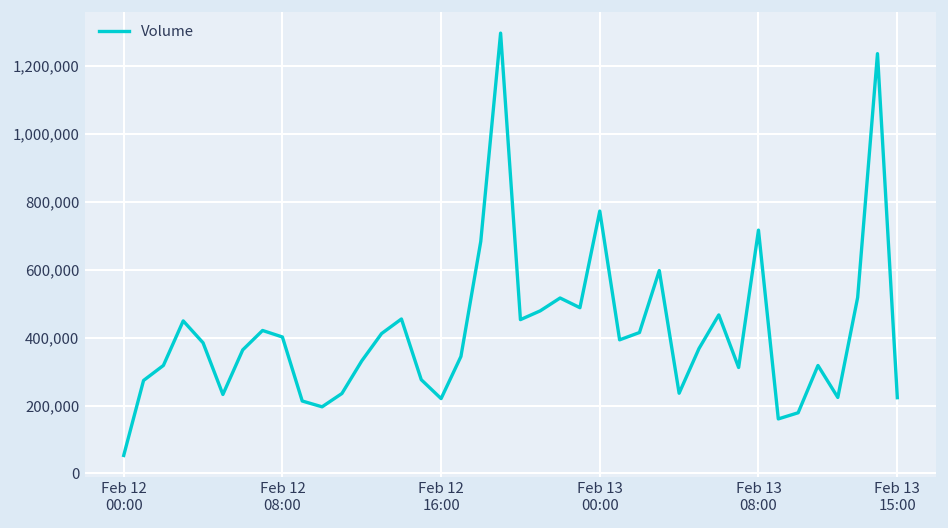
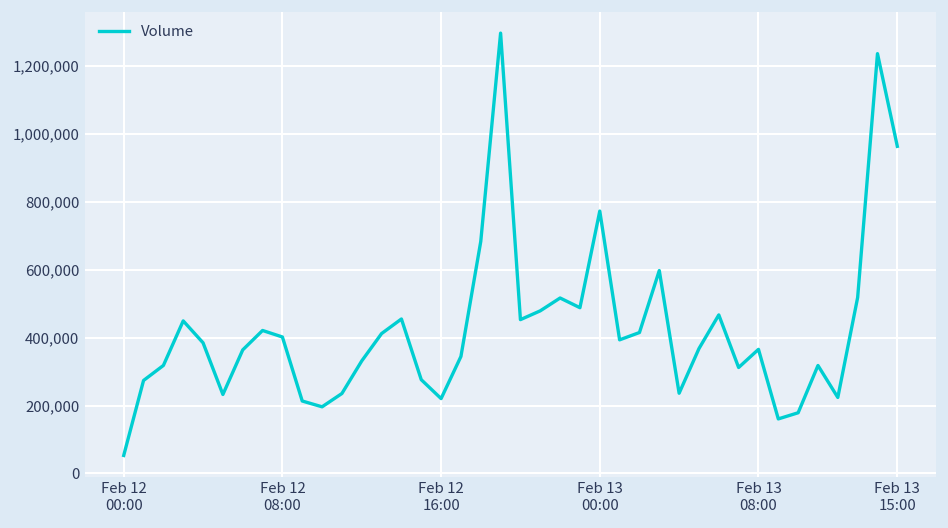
  {
    "Feb 12 00:00": "50,000",
    "Feb 12 08:00": "400,000",
    "Feb 12 16:00": "220,000",
    "Feb 13 00:00": "770,000",
-   "Feb 13 08:00": "720,000",
-   "Feb 13 15:00": "220,000"
+   "Feb 13 08:00": "370,000",
+   "Feb 13 15:00": "960,000"
  }
